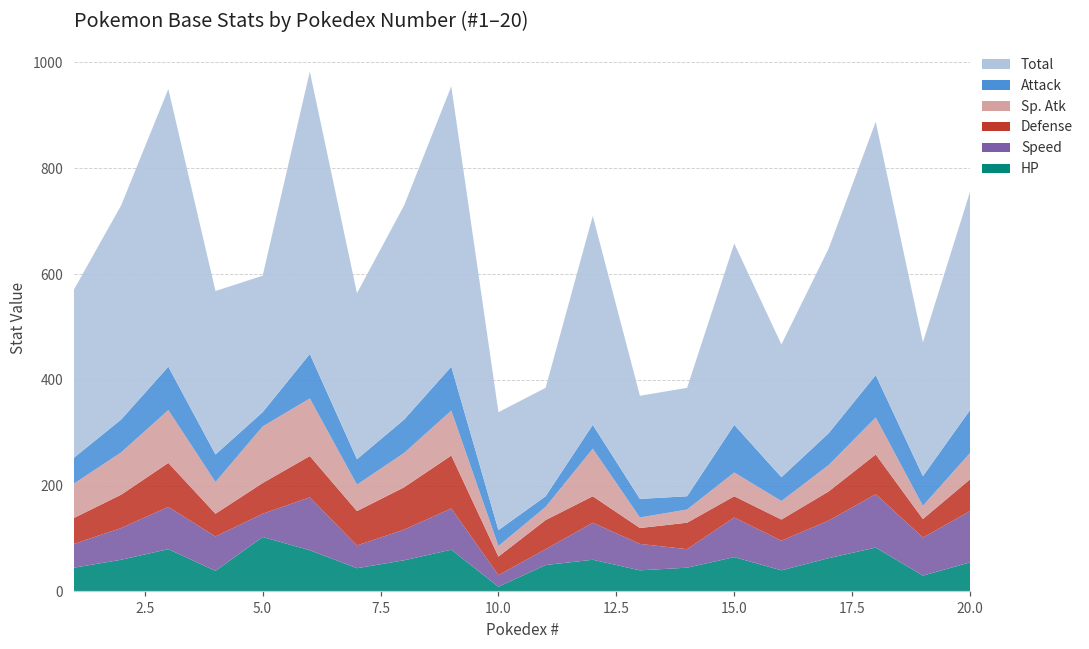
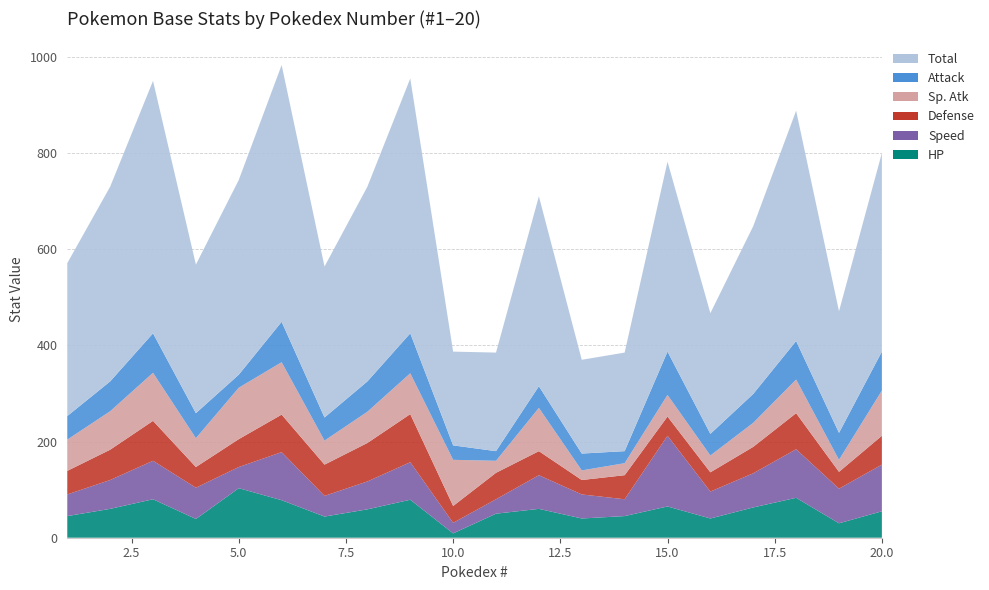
  {
    "HP": {
      "5.0": 100,
      "10.0": 10,
      "15.0": 70,
      "20.0": 60
    },
    "Speed": {
      "5.0": 40,
      "10.0": 20,
-     "15.0": 80,
+     "15.0": 150,
      "20.0": 100
    },
    "Defense": {
      "5.0": 60,
      "10.0": 40,
      "15.0": 40,
      "20.0": 60
    },
    "Sp. Atk": {
      "5.0": 110,
-     "10.0": 20,
+     "10.0": 100,
      "15.0": 50,
-     "20.0": 50
+     "20.0": 90
    },
    "Attack": {
      "5.0": 30,
      "10.0": 30,
      "15.0": 90,
      "20.0": 80
    },
    "Total": {
-     "5.0": 260,
-     "10.0": 220,
-     "15.0": 340,
+     "5.0": 410,
+     "10.0": 200,
+     "15.0": 400,
      "20.0": 410
    }
  }
